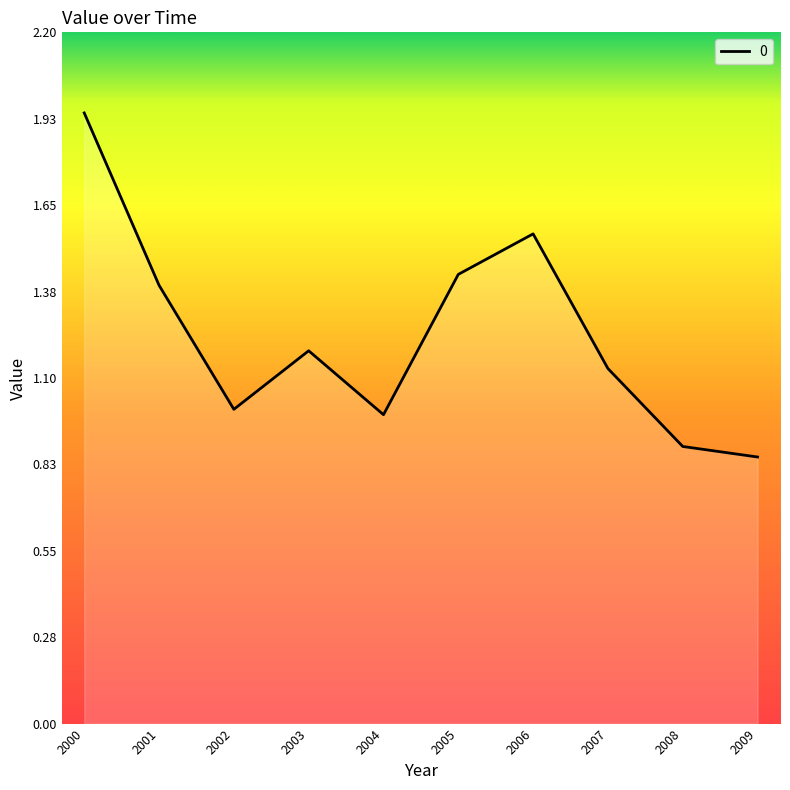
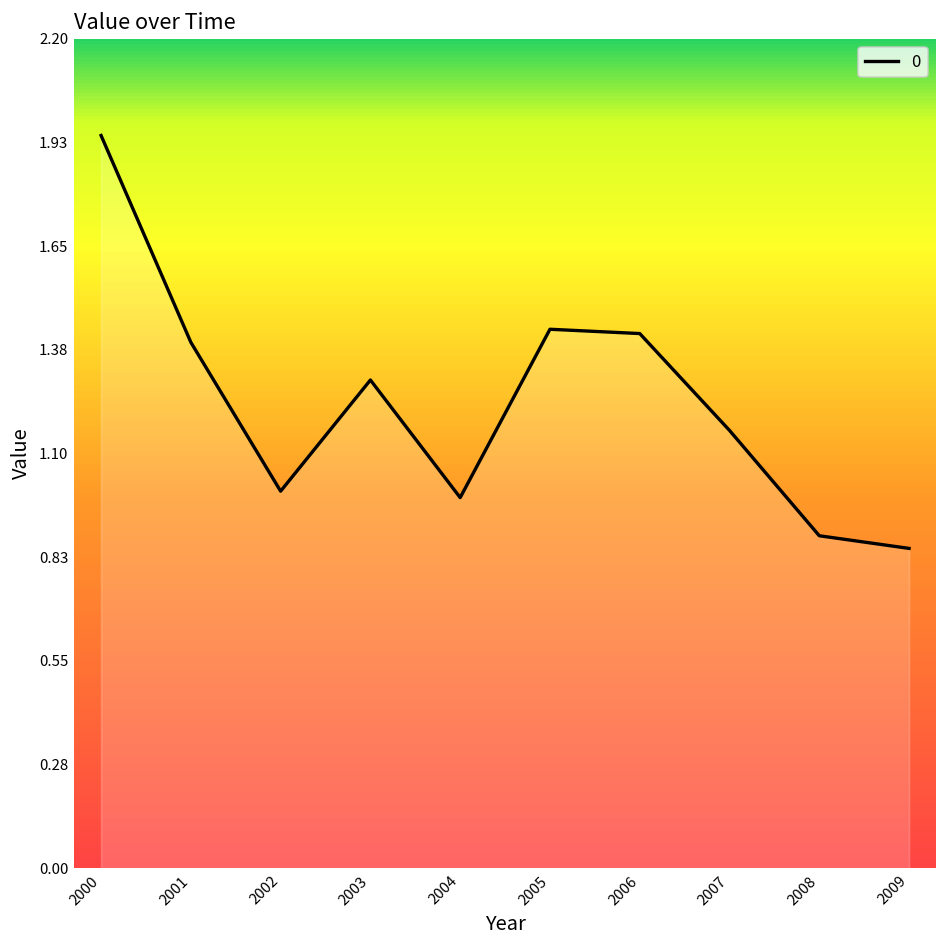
  {
    "2000": 1.94,
    "2001": 1.39,
    "2002": 1.00,
-   "2003": 1.19,
+   "2003": 1.30,
    "2004": 0.98,
    "2005": 1.43,
-   "2006": 1.56,
-   "2007": 1.13,
+   "2006": 1.42,
+   "2007": 1.16,
    "2008": 0.88,
    "2009": 0.85
  }
